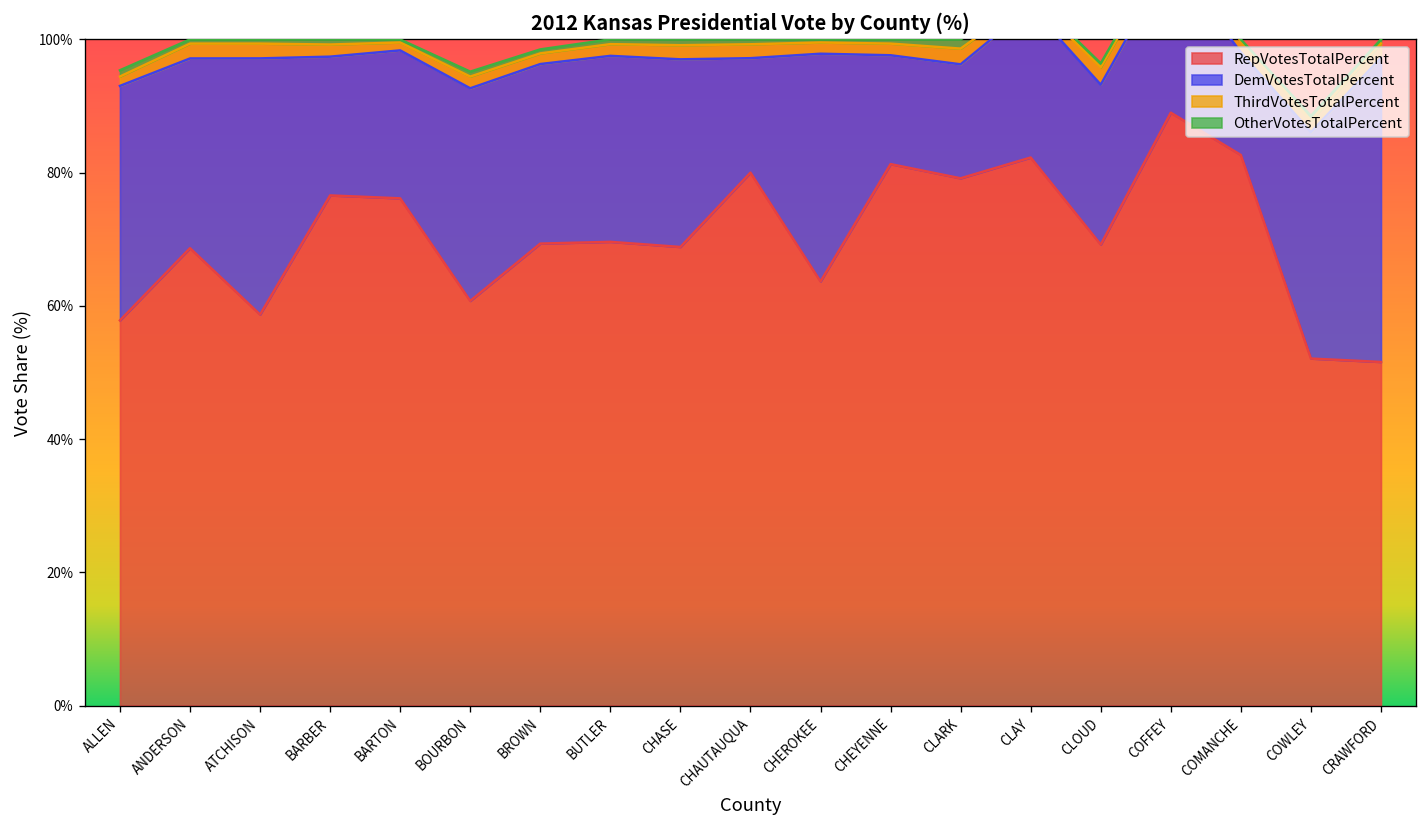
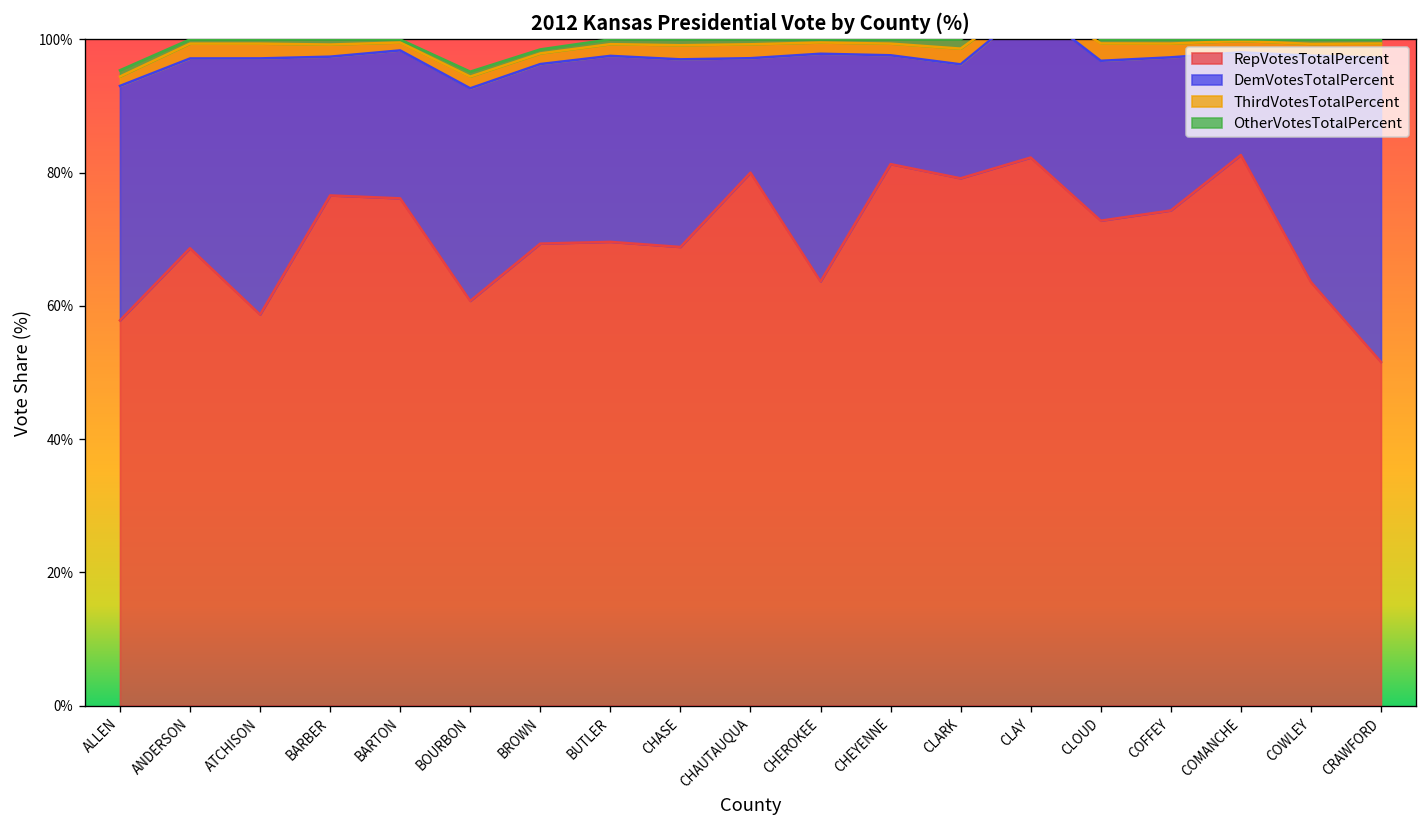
  {
    "RepVotesTotalPercent": {
      "ALLEN": "58%",
      "ANDERSON": "69%",
      "ATCHISON": "59%",
      "BARBER": "77%",
      "BARTON": "76%",
      "BOURBON": "61%",
      "BROWN": "69%",
      "BUTLER": "70%",
      "CHASE": "69%",
      "CHAUTAUQUA": "80%",
      "CHEROKEE": "64%",
      "CHEYENNE": "81%",
      "CLARK": "79%",
      "CLAY": "82%",
-     "CLOUD": "69%",
-     "COFFEY": "89%",
+     "CLOUD": "73%",
+     "COFFEY": "74%",
      "COMANCHE": "83%",
-     "COWLEY": "52%",
+     "COWLEY": "64%",
      "CRAWFORD": "52%"
    },
    "DemVotesTotalPercent": {
      "ALLEN": "35%",
      "ANDERSON": "28%",
      "ATCHISON": "38%",
      "BARBER": "21%",
      "BARTON": "22%",
      "BOURBON": "32%",
      "BROWN": "27%",
      "BUTLER": "28%",
      "CHASE": "28%",
      "CHAUTAUQUA": "17%",
      "CHEROKEE": "34%",
      "CHEYENNE": "16%",
      "CLARK": "17%",
      "CLOUD": "24%"
    },
    "ThirdVotesTotalPercent": {
      "ALLEN": "1%",
      "ANDERSON": "2%",
      "ATCHISON": "2%",
      "BARBER": "2%",
      "BOURBON": "2%",
      "BROWN": "2%",
      "BUTLER": "2%",
      "CHASE": "2%",
      "CHAUTAUQUA": "2%",
      "CHEROKEE": "2%",
      "CHEYENNE": "2%",
      "CLARK": "2%",
      "CLOUD": "3%",
      "CRAWFORD": "2%"
    },
    "OtherVotesTotalPercent": {
      "ALLEN": "1%",
      "ANDERSON": "1%",
      "ATCHISON": "1%",
      "BARBER": "1%",
      "BOURBON": "1%",
      "BROWN": "1%",
      "BUTLER": "1%",
      "CHASE": "1%",
      "CHAUTAUQUA": "1%",
      "CHEROKEE": "0%",
      "CHEYENNE": "1%",
      "CLARK": "1%",
      "CLOUD": "1%",
      "CRAWFORD": "1%"
    }
  }
